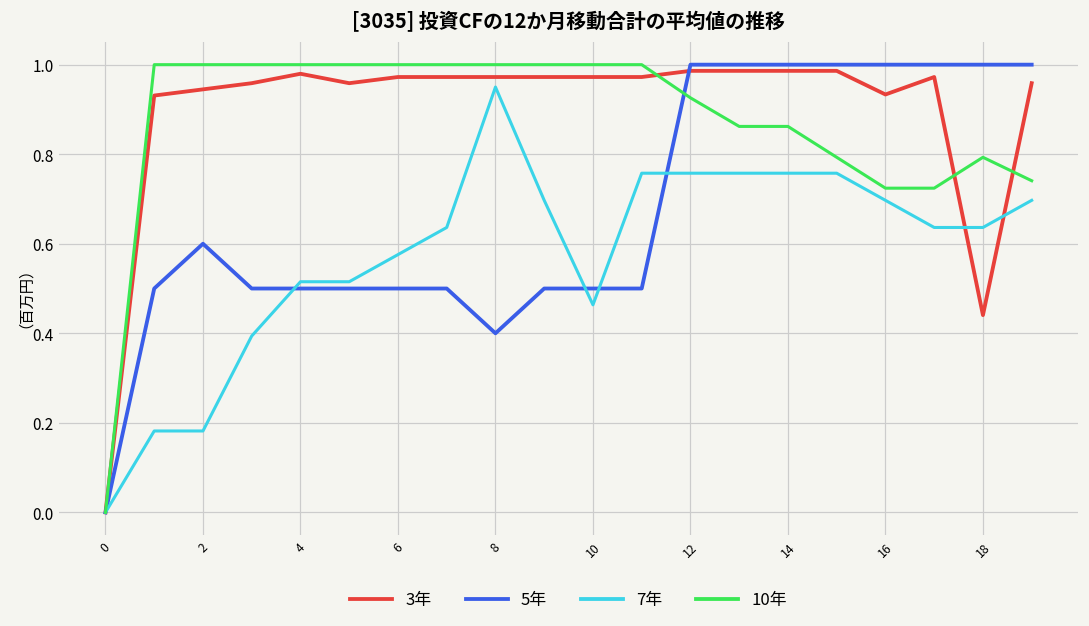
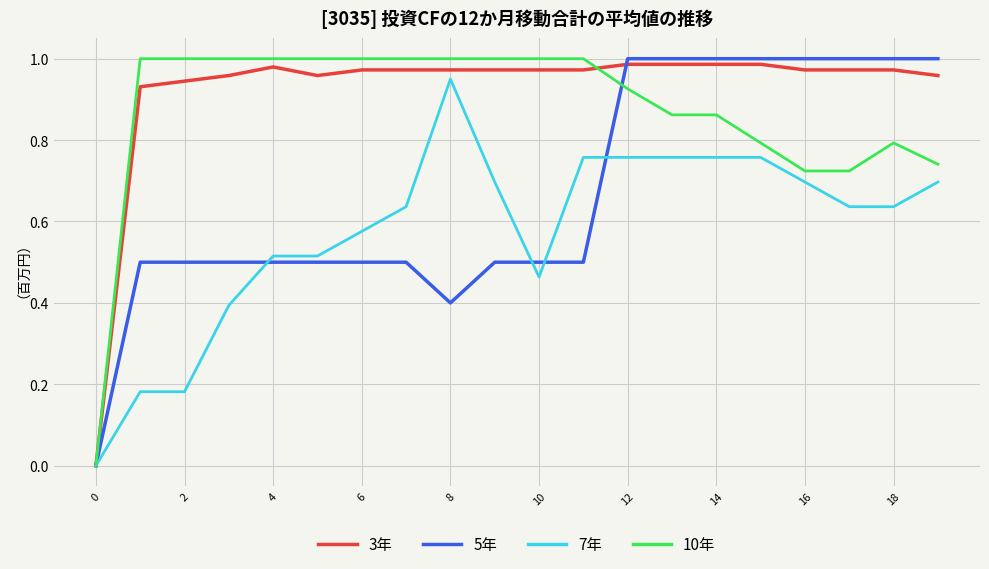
  {
    "3年": {
      "2": 0.94,
      "4": 0.98,
      "6": 0.97,
      "8": 0.97,
      "10": 0.97,
      "12": 0.99,
      "14": 0.99,
-     "16": 0.93,
-     "18": 0.44
+     "16": 0.97,
+     "18": 0.97
    },
    "5年": {
-     "2": 0.6,
+     "2": 0.5,
      "4": 0.5,
      "6": 0.5,
      "8": 0.4,
      "10": 0.5,
      "12": 1.0,
      "14": 1.0,
      "16": 1.0,
      "18": 1.0
    },
    "7年": {
      "2": 0.18,
      "4": 0.52,
      "6": 0.58,
      "8": 0.95,
      "10": 0.46,
      "12": 0.76,
      "14": 0.76,
      "16": 0.70,
      "18": 0.64
    },
    "10年": {
      "2": 1.00,
      "4": 1.00,
      "6": 1.00,
      "8": 1.00,
      "10": 1.00,
      "12": 0.93,
      "14": 0.86,
      "16": 0.72,
      "18": 0.79
    }
  }
